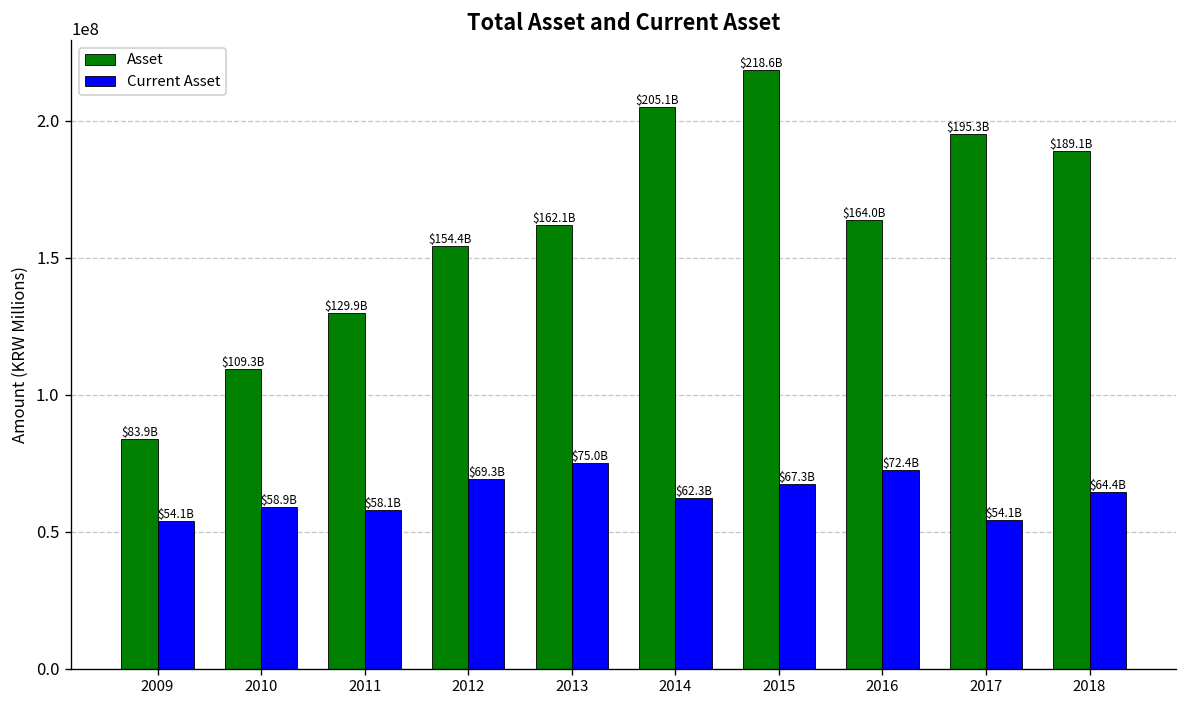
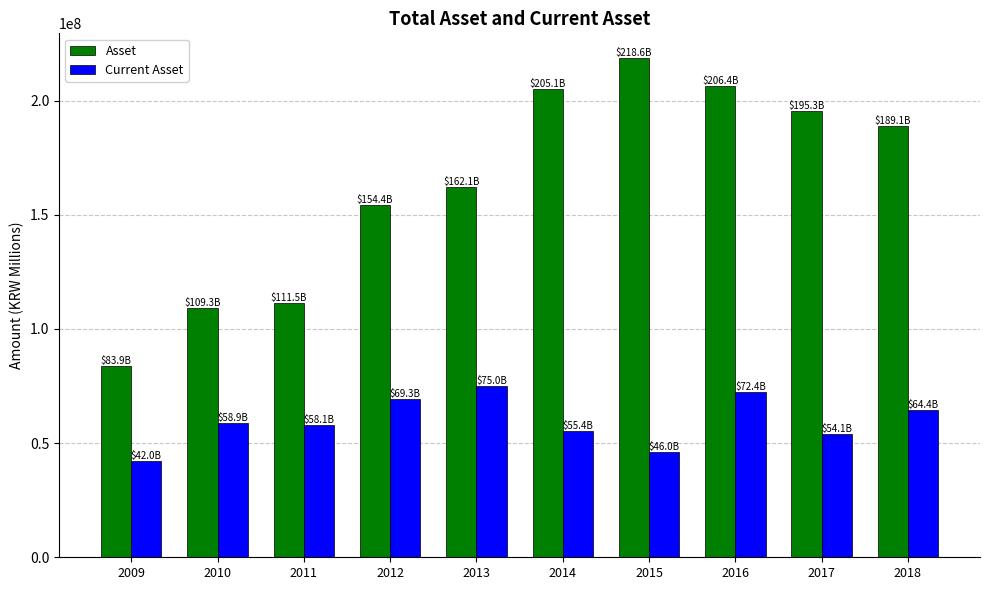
  {
    "Asset": {
      "2009": "$83.9B",
      "2010": "$109.3B",
-     "2011": "$129.9B",
+     "2011": "$111.5B",
      "2012": "$154.4B",
      "2013": "$162.1B",
      "2014": "$205.1B",
      "2015": "$218.6B",
-     "2016": "$164.0B",
+     "2016": "$206.4B",
      "2017": "$195.3B",
      "2018": "$189.1B"
    },
    "Current Asset": {
-     "2009": "$54.1B",
+     "2009": "$42.0B",
      "2010": "$58.9B",
      "2011": "$58.1B",
      "2012": "$69.3B",
      "2013": "$75.0B",
-     "2014": "$62.3B",
-     "2015": "$67.3B",
+     "2014": "$55.4B",
+     "2015": "$46.0B",
      "2016": "$72.4B",
      "2017": "$54.1B",
      "2018": "$64.4B"
    }
  }
